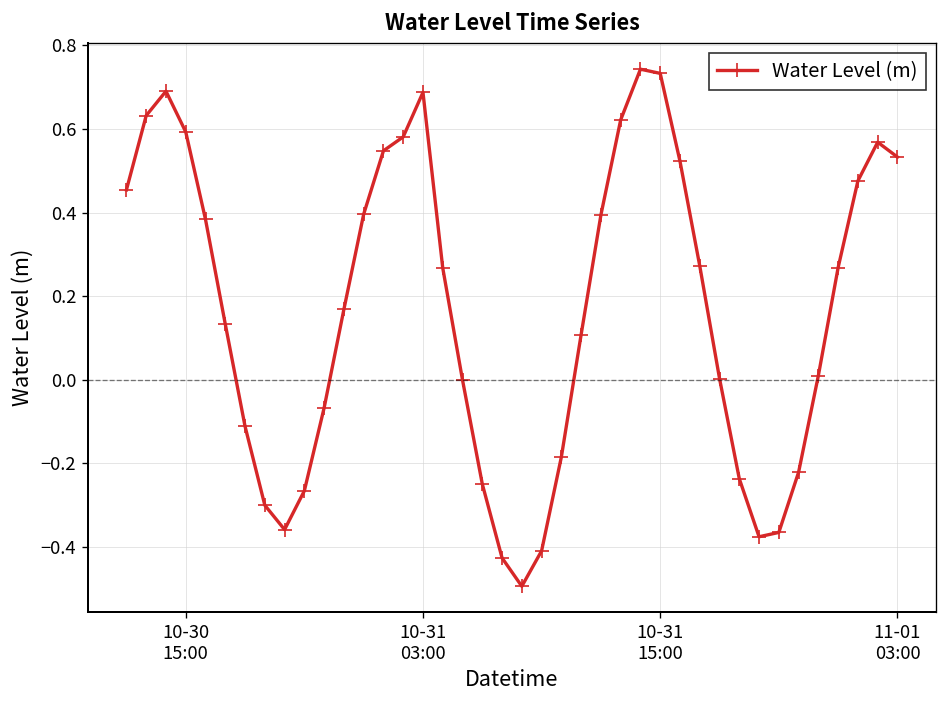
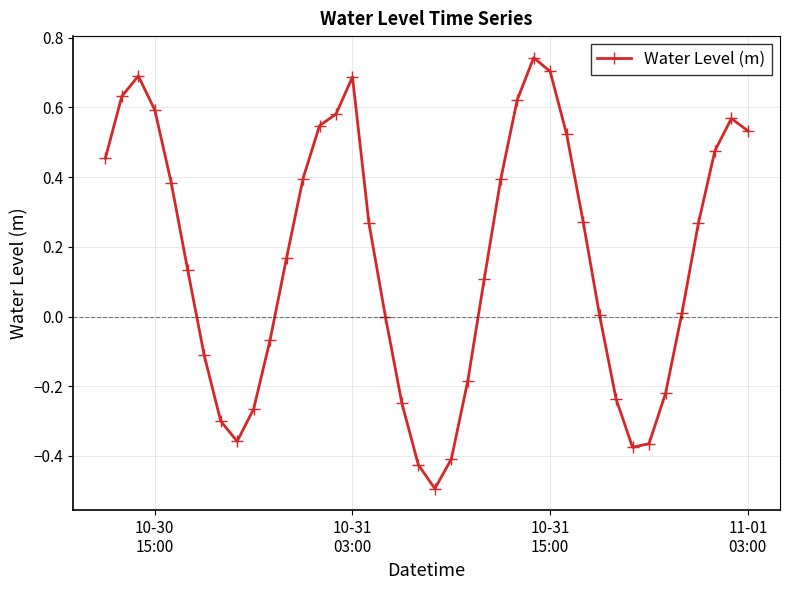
  {
    "10-30 15:00": 0.59,
    "10-31 03:00": 0.69,
-   "10-31 15:00": 0.73,
+   "10-31 15:00": 0.70,
    "11-01 03:00": 0.53
  }
